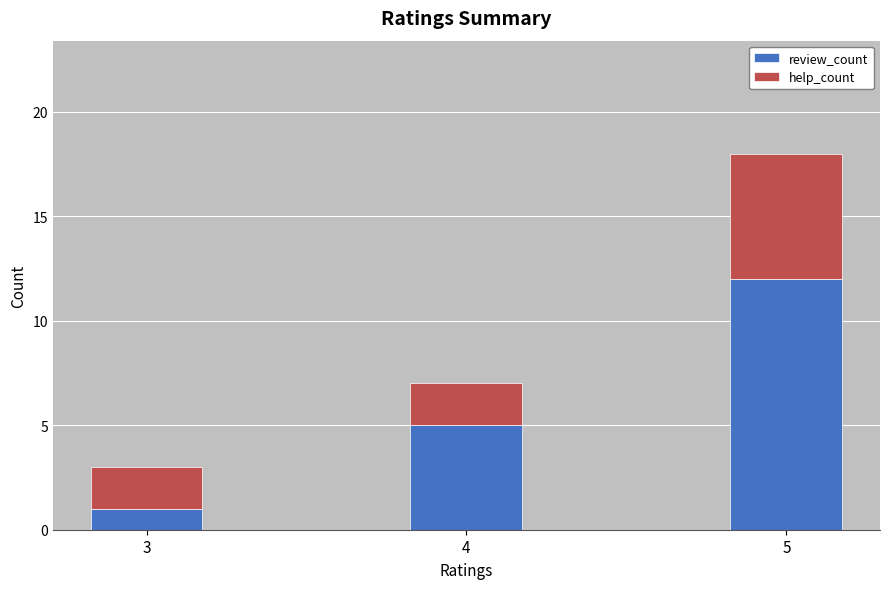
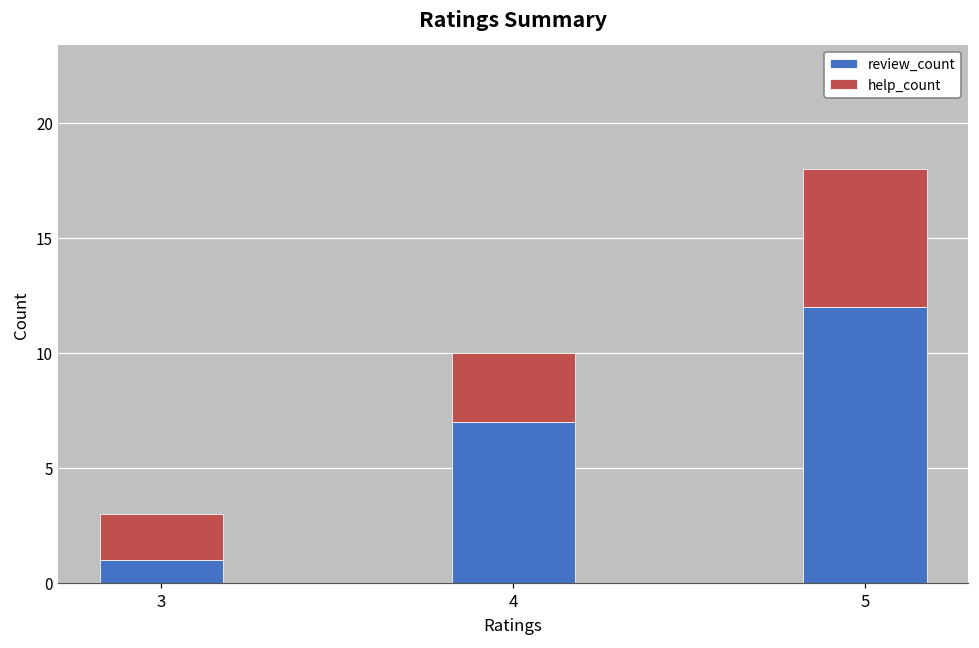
  {
    "review_count": {
      "3": 1,
-     "4": 5,
+     "4": 7,
      "5": 12
    },
    "help_count": {
      "3": 2,
-     "4": 2,
+     "4": 3,
      "5": 6
    }
  }
